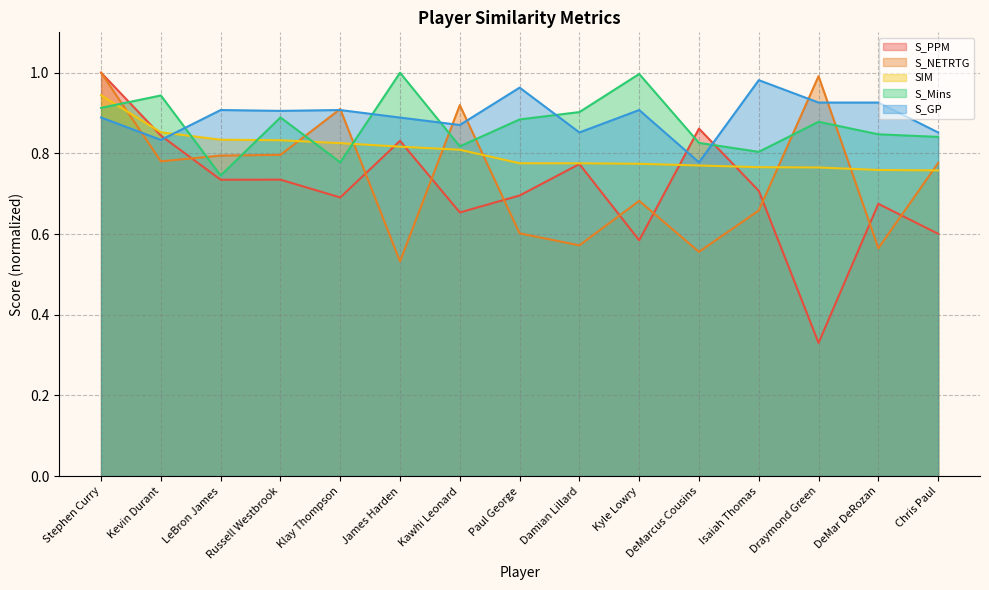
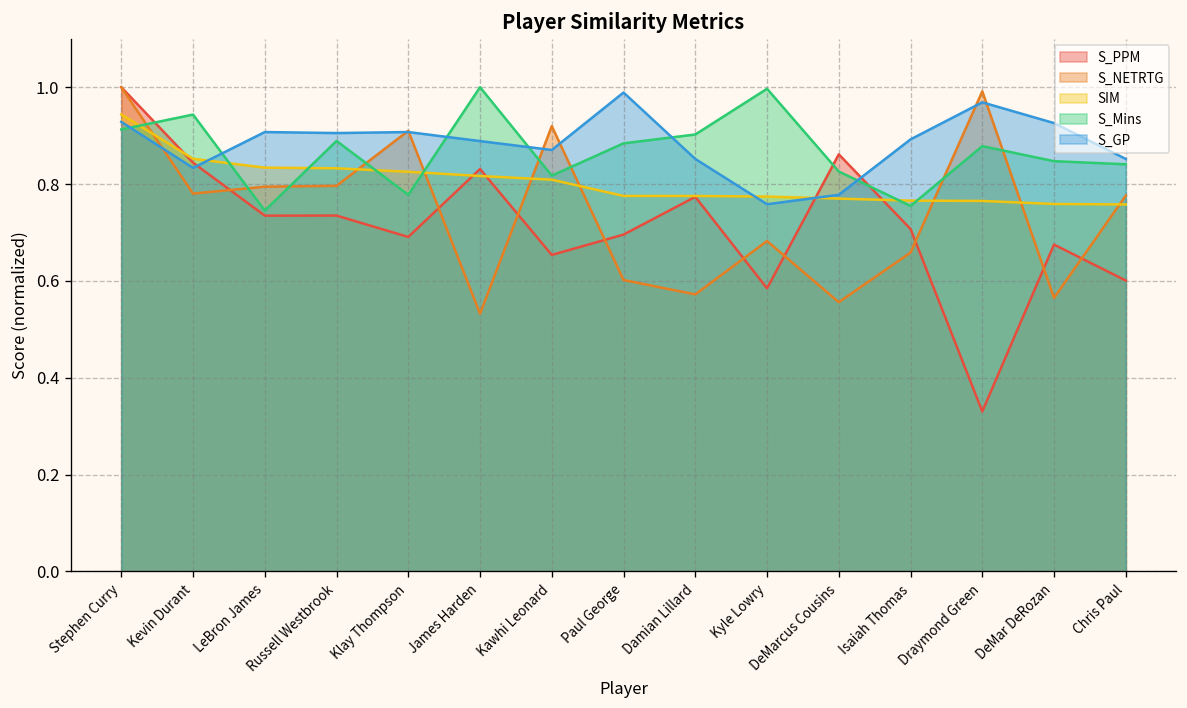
  {
    "S_Mins": {
      "Stephen Curry": 0.91,
      "Kevin Durant": 0.94,
      "LeBron James": 0.75,
      "Russell Westbrook": 0.89,
      "Klay Thompson": 0.78,
      "James Harden": 1.00,
      "Kawhi Leonard": 0.82,
      "Paul George": 0.88,
      "Damian Lillard": 0.90,
      "Kyle Lowry": 1.00,
      "DeMarcus Cousins": 0.83,
-     "Isaiah Thomas": 0.80,
+     "Isaiah Thomas": 0.75,
      "Draymond Green": 0.88,
      "DeMar DeRozan": 0.85,
      "Chris Paul": 0.84
    },
    "S_GP": {
-     "Stephen Curry": 0.89,
+     "Stephen Curry": 0.93,
      "Kevin Durant": 0.83,
      "LeBron James": 0.91,
      "Russell Westbrook": 0.91,
      "James Harden": 0.89,
      "Kawhi Leonard": 0.87,
-     "Paul George": 0.96,
+     "Paul George": 0.99,
      "Damian Lillard": 0.85,
-     "Kyle Lowry": 0.91,
+     "Kyle Lowry": 0.76,
      "DeMarcus Cousins": 0.78,
-     "Isaiah Thomas": 0.98,
-     "Draymond Green": 0.93,
+     "Isaiah Thomas": 0.89,
+     "Draymond Green": 0.97,
      "DeMar DeRozan": 0.93,
      "Chris Paul": 0.85
    }
  }
